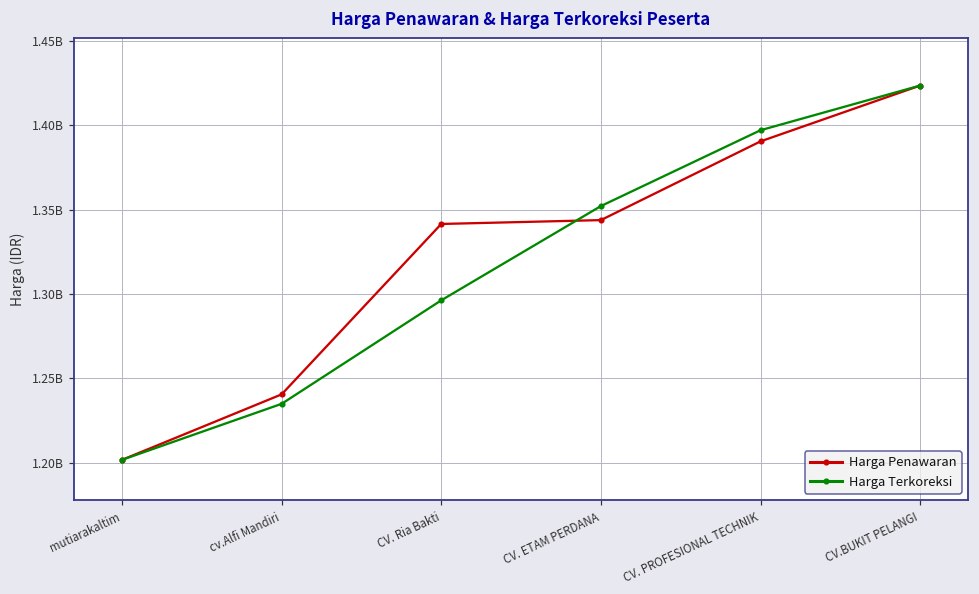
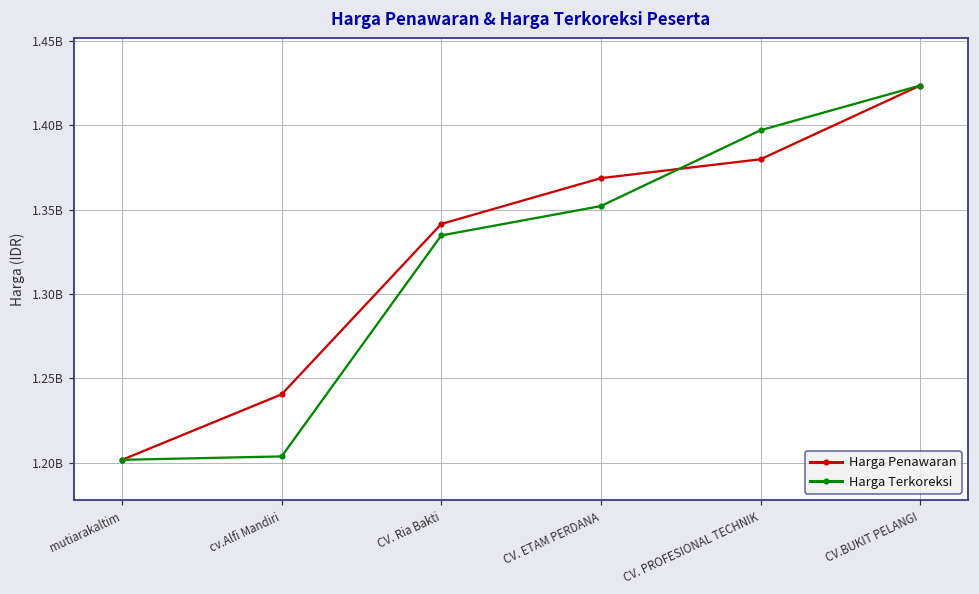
  {
    "Harga Penawaran": {
      "cv.Alfi Mandiri": 1241000000,
      "CV. Ria Bakti": 1342000000,
-     "CV. ETAM PERDANA": 1344000000,
-     "CV. PROFESIONAL TECHNIK": 1390000000
+     "CV. ETAM PERDANA": 1369000000,
+     "CV. PROFESIONAL TECHNIK": 1380000000
    },
    "Harga Terkoreksi": {
-     "cv.Alfi Mandiri": 1235000000,
-     "CV. Ria Bakti": 1296000000,
+     "cv.Alfi Mandiri": 1204000000,
+     "CV. Ria Bakti": 1335000000,
      "CV. ETAM PERDANA": 1352000000,
      "CV. PROFESIONAL TECHNIK": 1397000000
    }
  }
